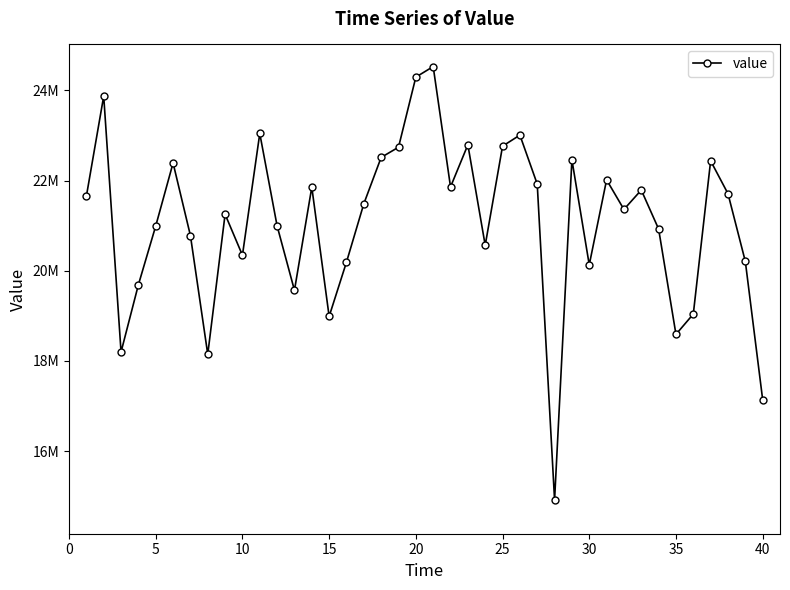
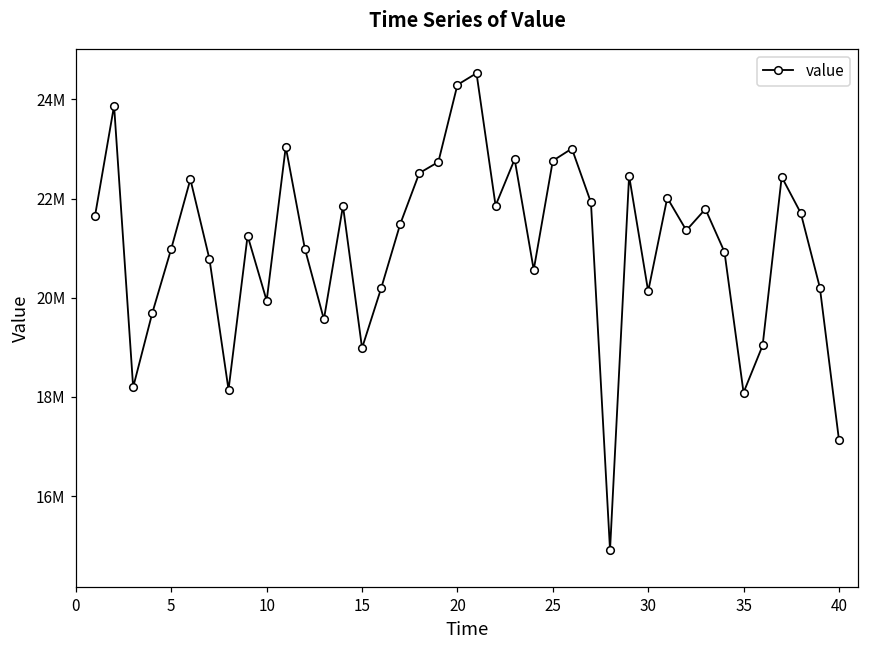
  {
    "5": 21000000,
-   "10": 20300000,
+   "10": 19900000,
    "15": 19000000,
    "20": 24300000,
    "25": 22800000,
    "30": 20100000,
-   "35": 18600000,
+   "35": 18100000,
    "40": 17100000
  }
